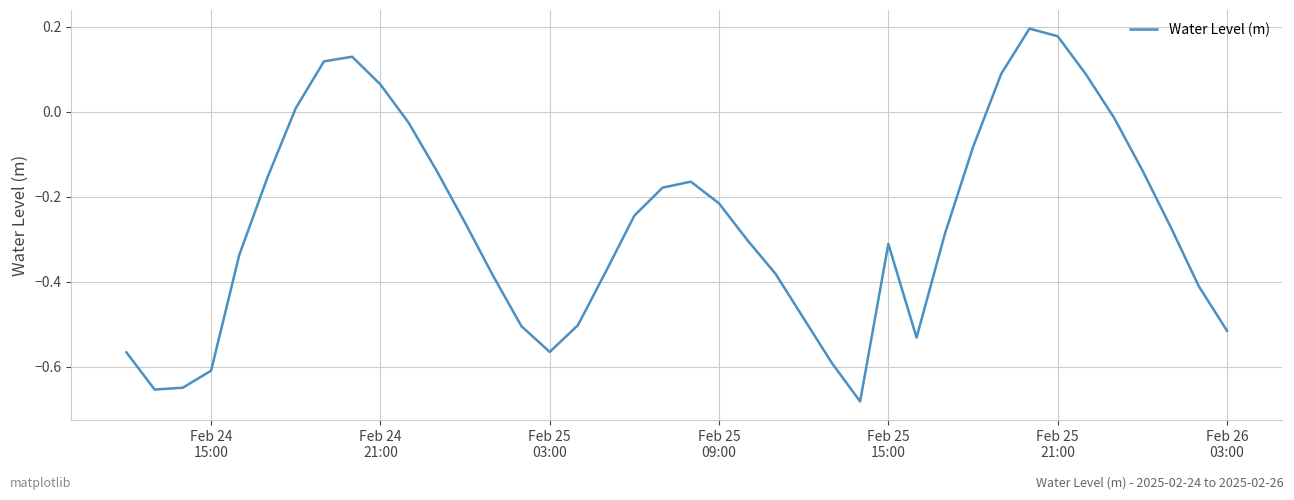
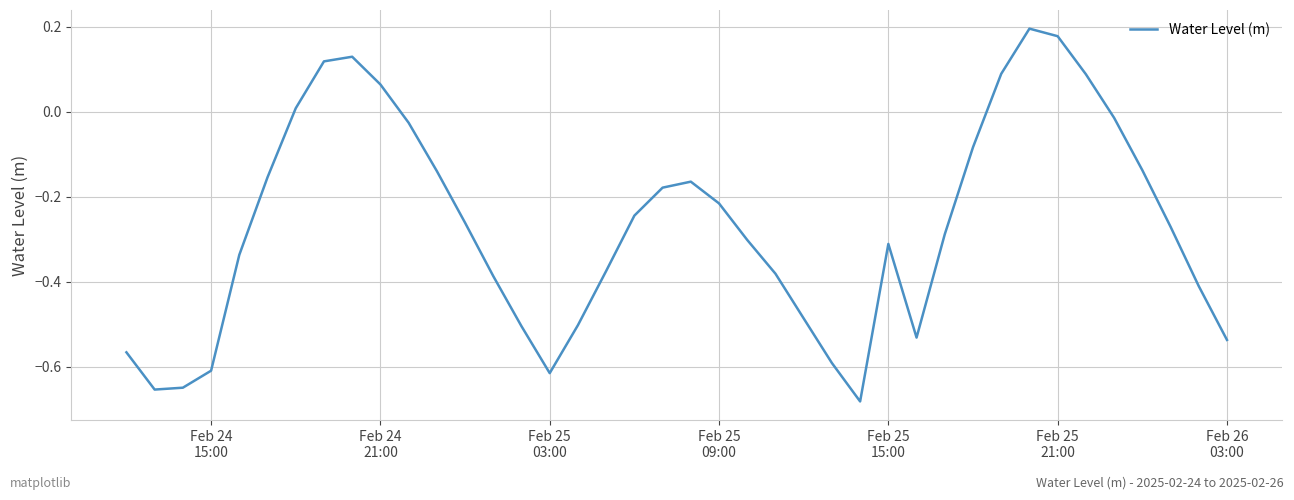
  {
    "Feb 24 15:00": -0.61,
    "Feb 24 21:00": 0.06,
-   "Feb 25 03:00": -0.57,
+   "Feb 25 03:00": -0.61,
    "Feb 25 09:00": -0.22,
    "Feb 25 15:00": -0.31,
    "Feb 25 21:00": 0.18,
-   "Feb 26 03:00": -0.52
+   "Feb 26 03:00": -0.54
  }
